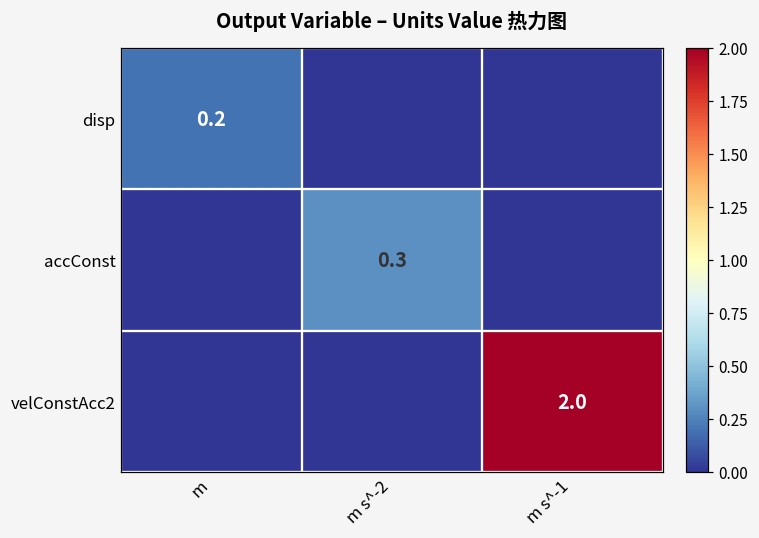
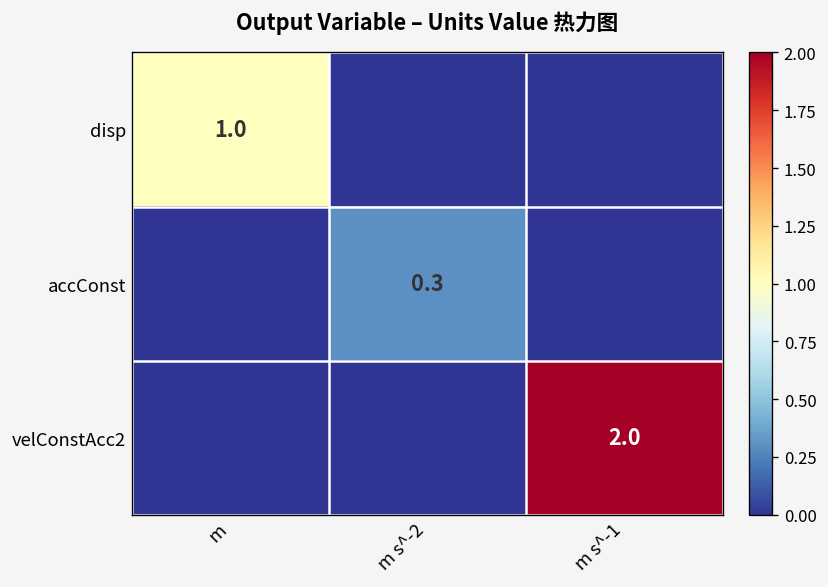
  {
    "disp": {
-     "m": 0.2
+     "m": 1.0
    },
    "accConst": {
      "m s^-2": 0.3
    },
    "velConstAcc2": {
      "m s^-1": 2.0
    }
  }
